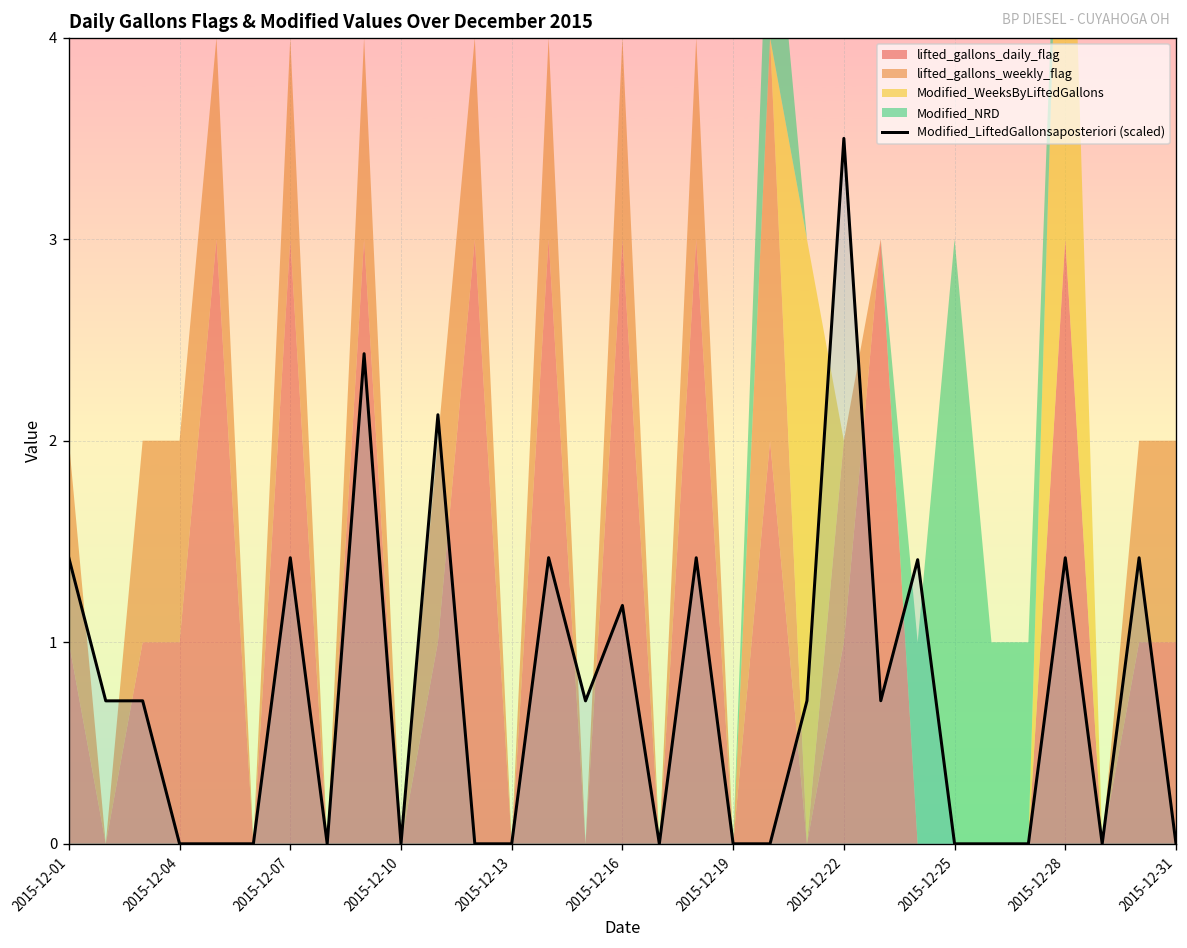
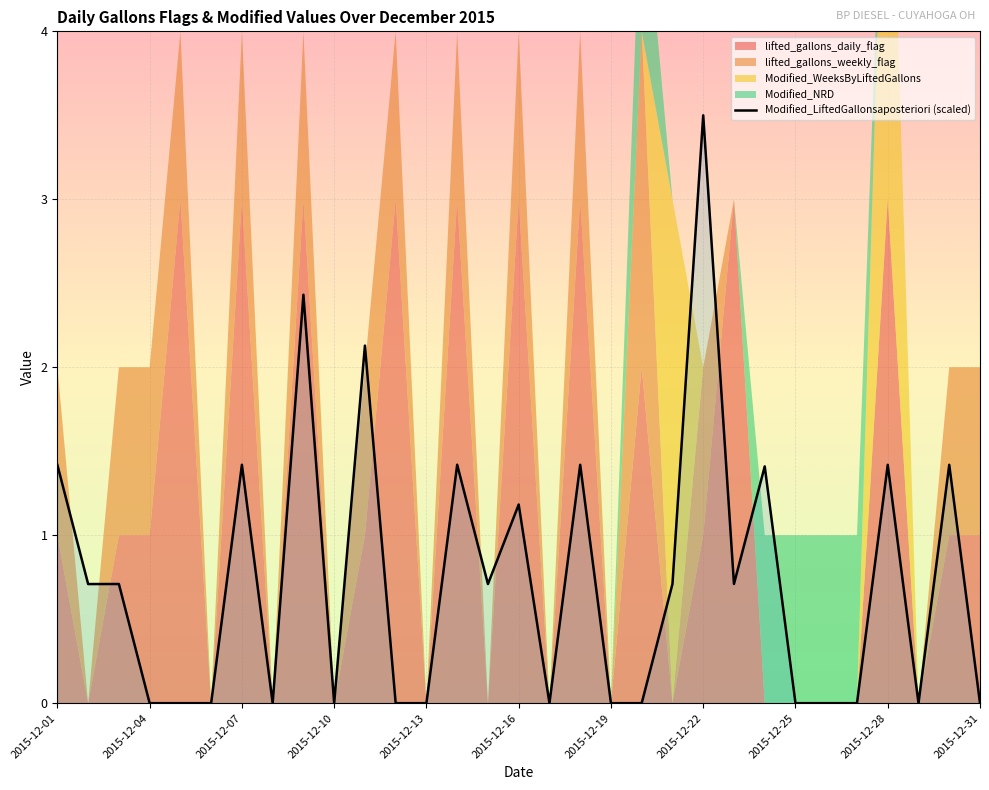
  {
    "Modified_NRD": {
-     "2015-12-25": 3
+     "2015-12-25": 1
    },
    "Modified_LiftedGallonsaposteriori (scaled)": {
      "2015-12-01": 1.42,
      "2015-12-04": 0,
      "2015-12-07": 1.42,
      "2015-12-16": 1.18,
      "2015-12-22": 3.50,
      "2015-12-28": 1.42,
      "2015-12-31": 0
    }
  }
